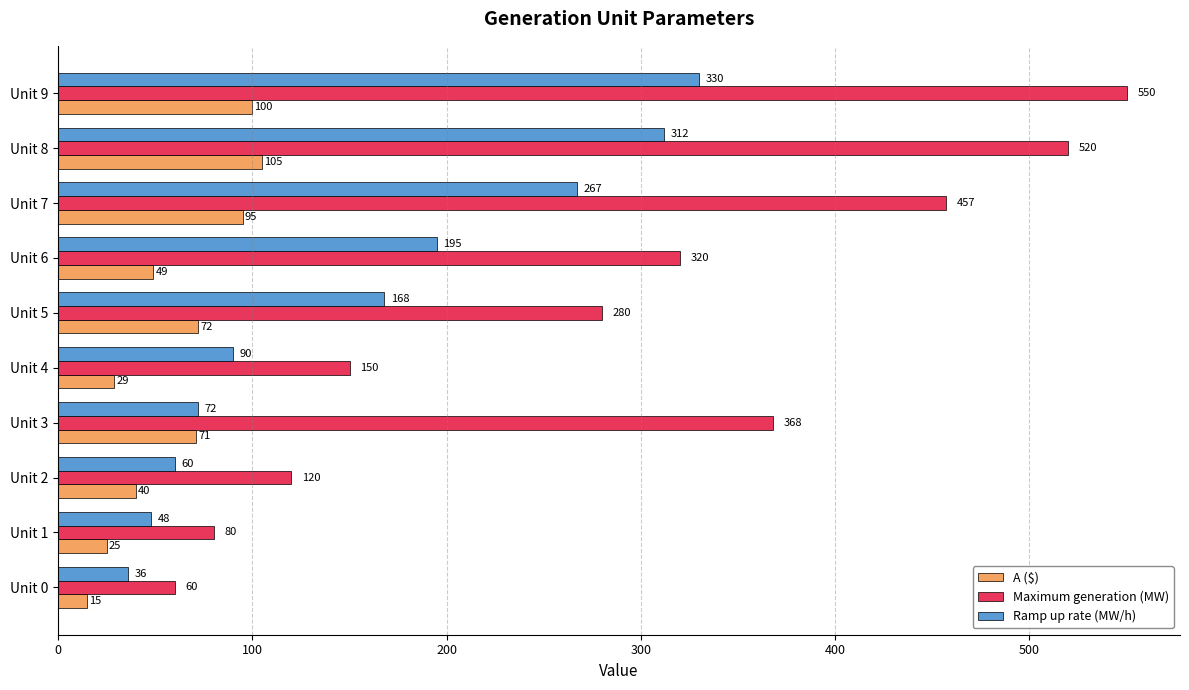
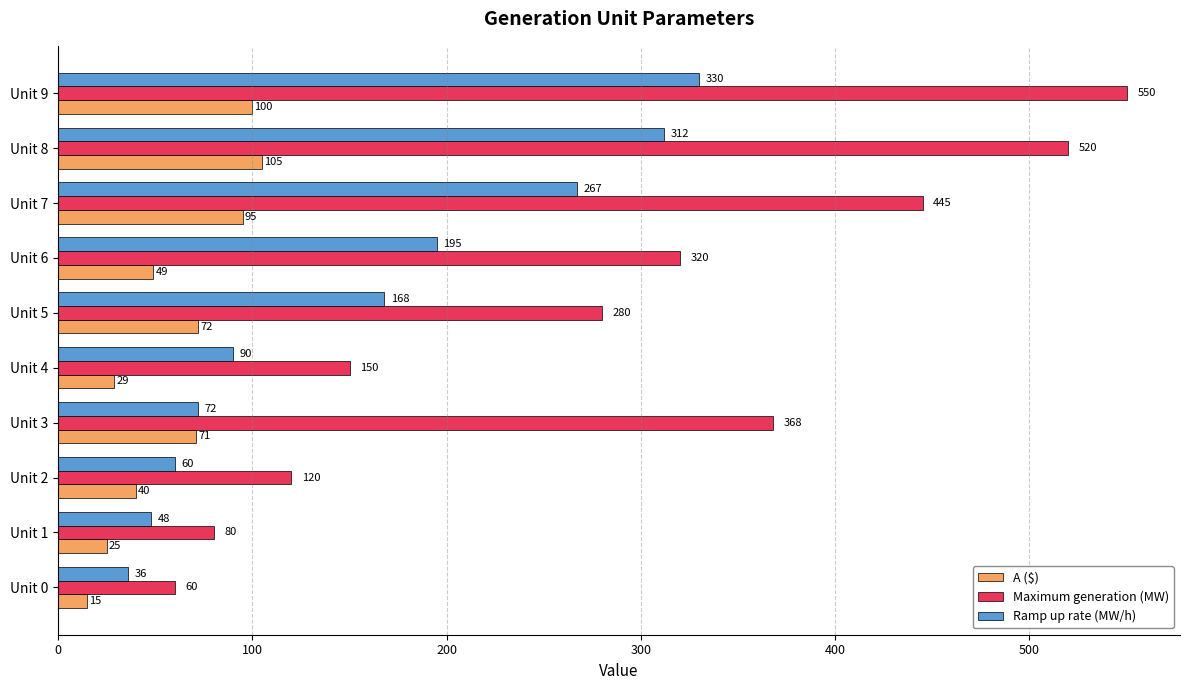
  {
    "A ($)": {
      "Unit 9": 100,
      "Unit 8": 105,
      "Unit 7": 95,
      "Unit 6": 49,
      "Unit 5": 72,
      "Unit 4": 29,
      "Unit 3": 71,
      "Unit 2": 40,
      "Unit 1": 25,
      "Unit 0": 15
    },
    "Maximum generation (MW)": {
      "Unit 9": 550,
      "Unit 8": 520,
-     "Unit 7": 457,
+     "Unit 7": 445,
      "Unit 6": 320,
      "Unit 5": 280,
      "Unit 4": 150,
      "Unit 3": 368,
      "Unit 2": 120,
      "Unit 1": 80,
      "Unit 0": 60
    },
    "Ramp up rate (MW/h)": {
      "Unit 9": 330,
      "Unit 8": 312,
      "Unit 7": 267,
      "Unit 6": 195,
      "Unit 5": 168,
      "Unit 4": 90,
      "Unit 3": 72,
      "Unit 2": 60,
      "Unit 1": 48,
      "Unit 0": 36
    }
  }
